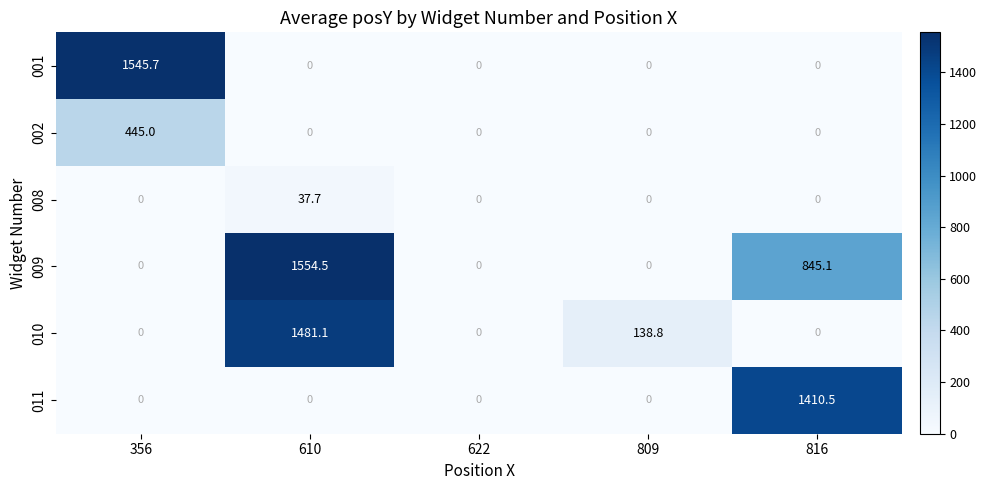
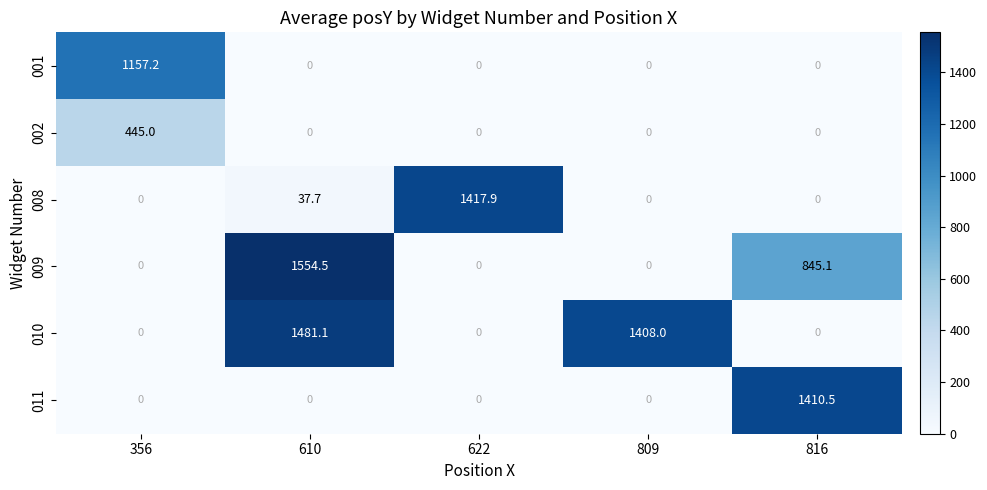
  {
    "001": {
-     "356": 1545.7,
+     "356": 1157.2,
      "610": 0,
      "622": 0,
      "809": 0,
      "816": 0
    },
    "002": {
      "356": 445.0,
      "610": 0,
      "622": 0,
      "809": 0,
      "816": 0
    },
    "008": {
      "356": 0,
      "610": 37.7,
-     "622": 0,
+     "622": 1417.9,
      "809": 0,
      "816": 0
    },
    "009": {
      "356": 0,
      "610": 1554.5,
      "622": 0,
      "809": 0,
      "816": 845.1
    },
    "010": {
      "356": 0,
      "610": 1481.1,
      "622": 0,
-     "809": 138.8,
+     "809": 1408.0,
      "816": 0
    },
    "011": {
      "356": 0,
      "610": 0,
      "622": 0,
      "809": 0,
      "816": 1410.5
    }
  }
